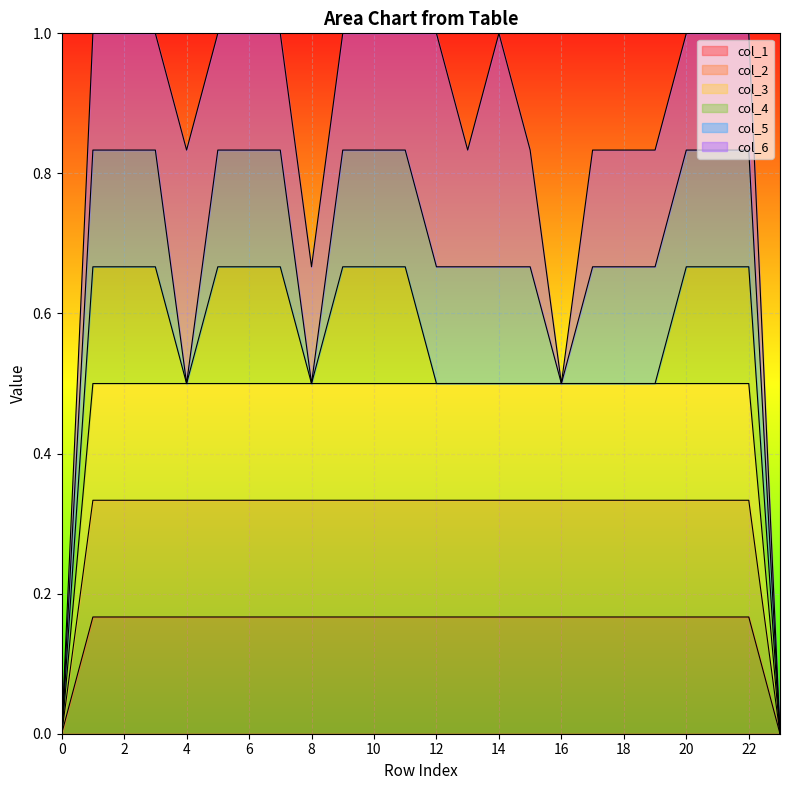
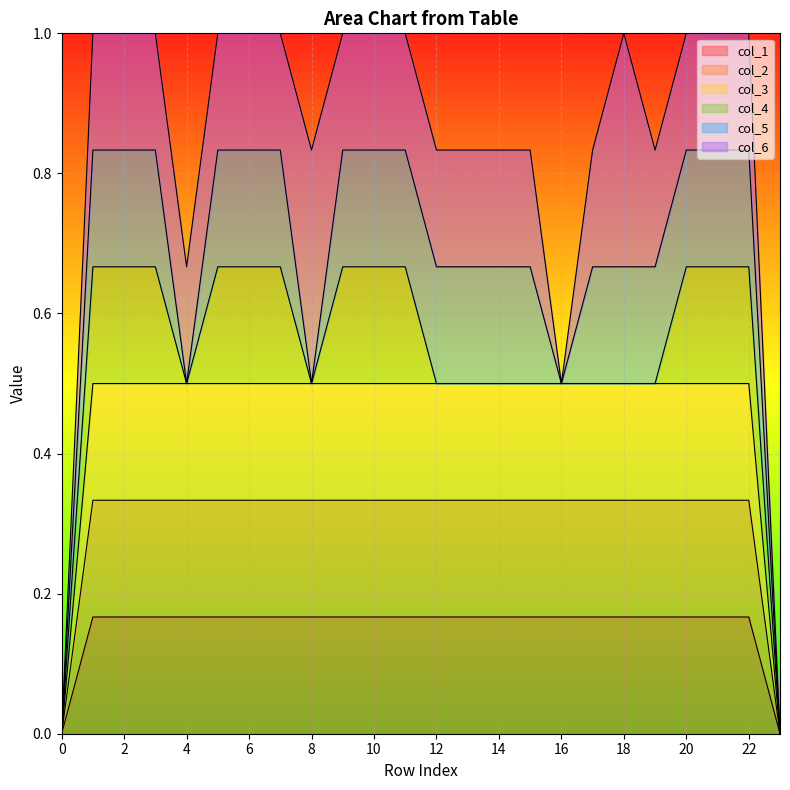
  {
    "col_4": {
      "2": 0.17,
      "6": 0.17,
      "10": 0.17,
      "20": 0.17,
      "22": 0.17
    },
    "col_5": {
      "2": 0.17,
      "6": 0.17,
      "10": 0.17,
      "12": 0.17,
      "14": 0.17,
      "18": 0.17,
      "20": 0.17
    },
    "col_6": {
      "2": 0.17,
-     "4": 0.33,
+     "4": 0.17,
      "6": 0.17,
-     "8": 0.17,
+     "8": 0.33,
      "10": 0.17,
-     "12": 0.33,
-     "14": 0.33,
-     "18": 0.17,
+     "12": 0.17,
+     "14": 0.17,
+     "18": 0.33,
      "20": 0.17,
      "22": 0.17
    }
  }
